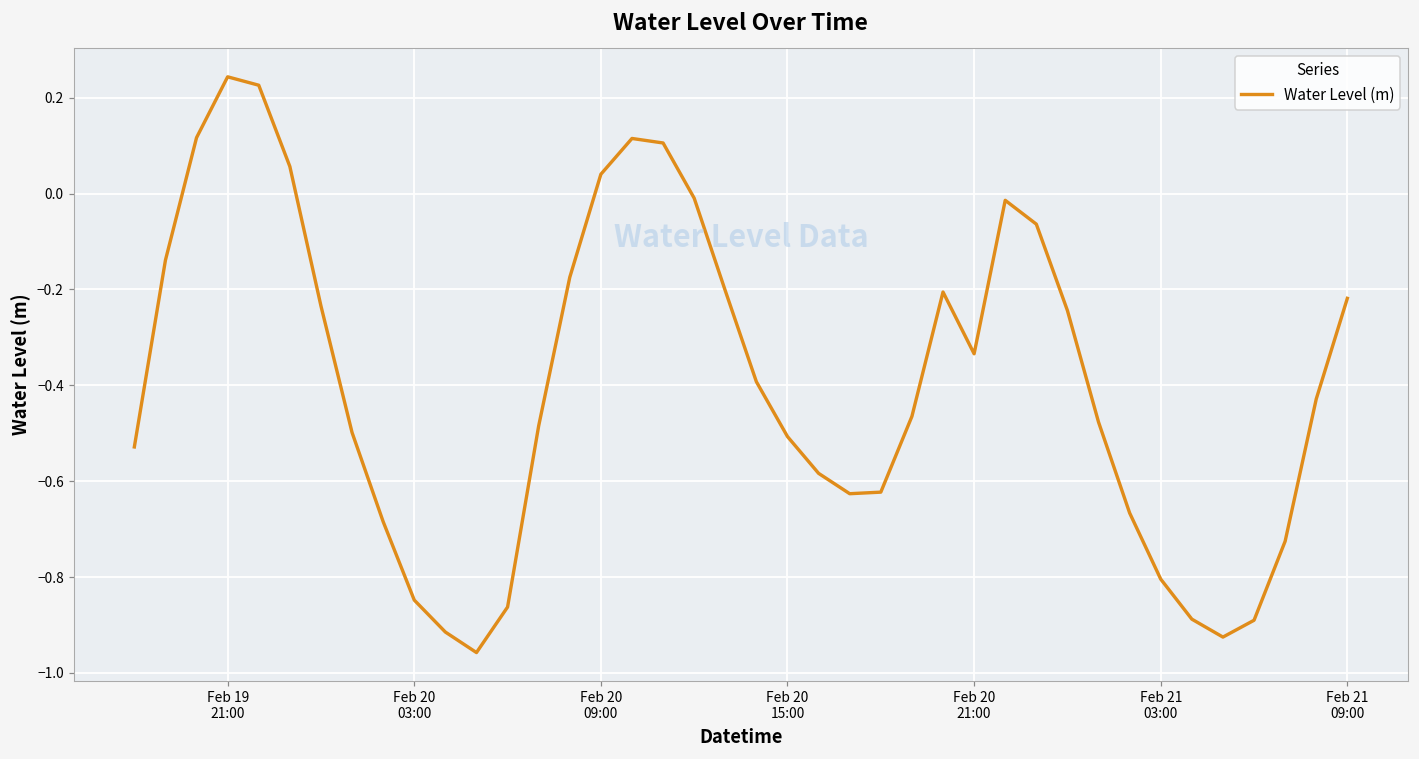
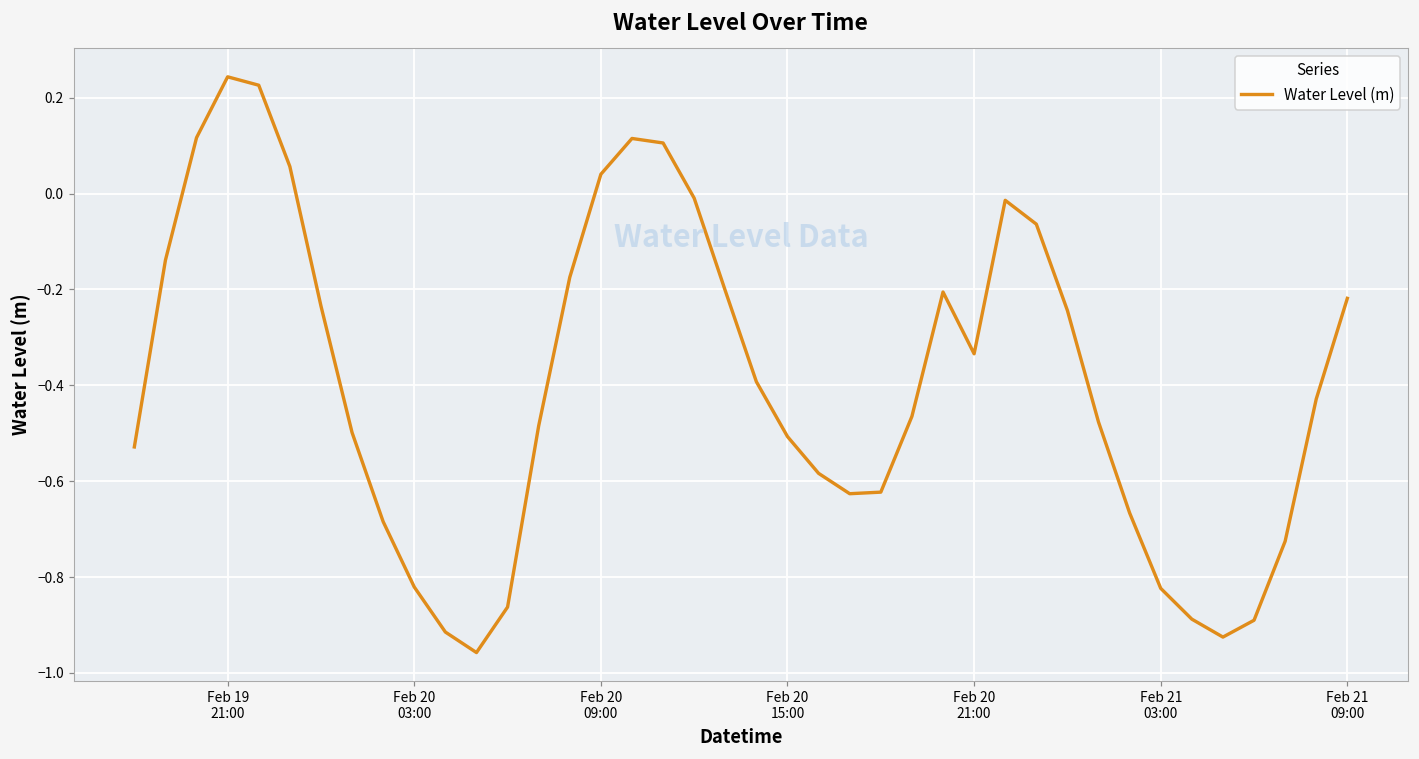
  {
    "Feb 19 21:00": 0.24,
-   "Feb 20 03:00": -0.85,
+   "Feb 20 03:00": -0.82,
    "Feb 20 09:00": 0.04,
    "Feb 20 15:00": -0.51,
    "Feb 20 21:00": -0.33,
-   "Feb 21 03:00": -0.80,
+   "Feb 21 03:00": -0.82,
    "Feb 21 09:00": -0.22
  }
